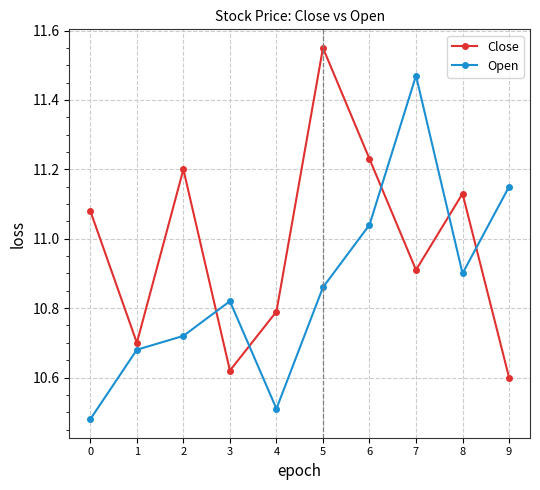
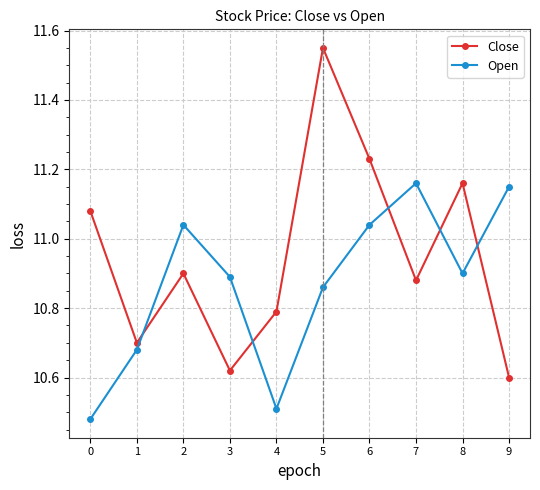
  {
    "Close": {
      "0": 11.08,
      "1": 10.70,
-     "2": 11.2,
+     "2": 10.9,
      "3": 10.62,
      "4": 10.79,
      "5": 11.55,
      "6": 11.23,
-     "7": 10.91,
-     "8": 11.13,
+     "7": 10.88,
+     "8": 11.16,
      "9": 10.60
    },
    "Open": {
      "0": 10.48,
      "1": 10.68,
-     "2": 10.72,
-     "3": 10.82,
+     "2": 11.04,
+     "3": 10.89,
      "4": 10.51,
      "5": 10.86,
      "6": 11.04,
-     "7": 11.47,
+     "7": 11.16,
      "8": 10.90,
      "9": 11.15
    }
  }
